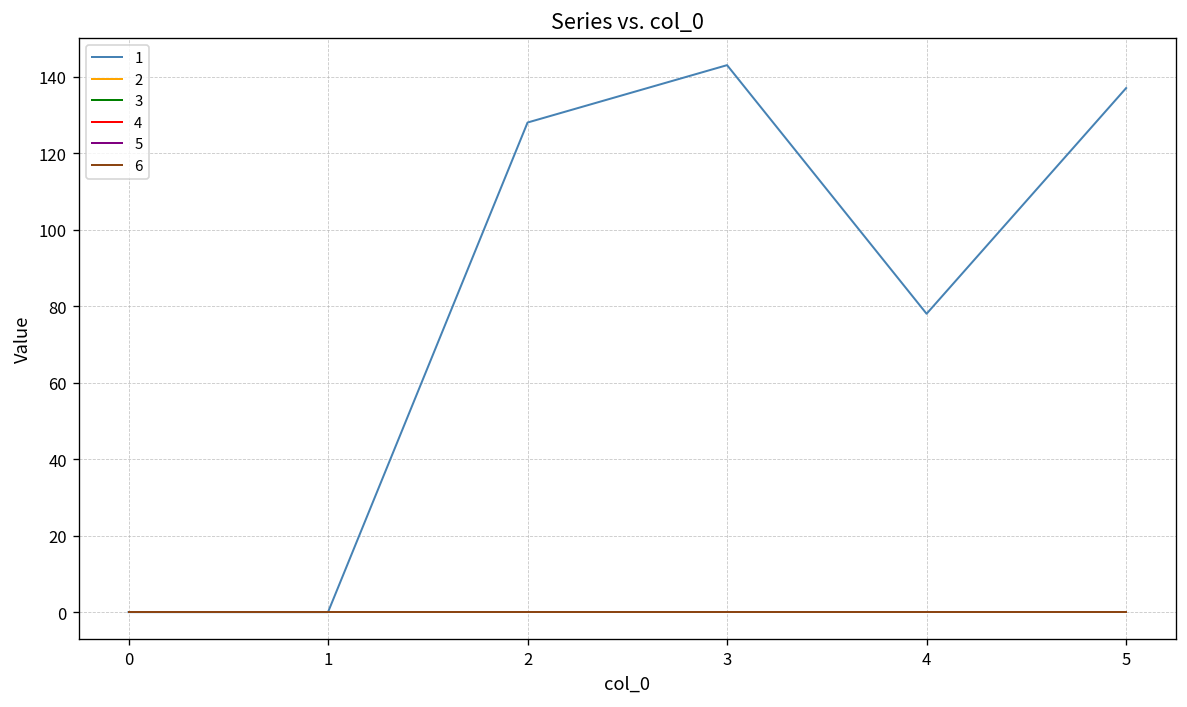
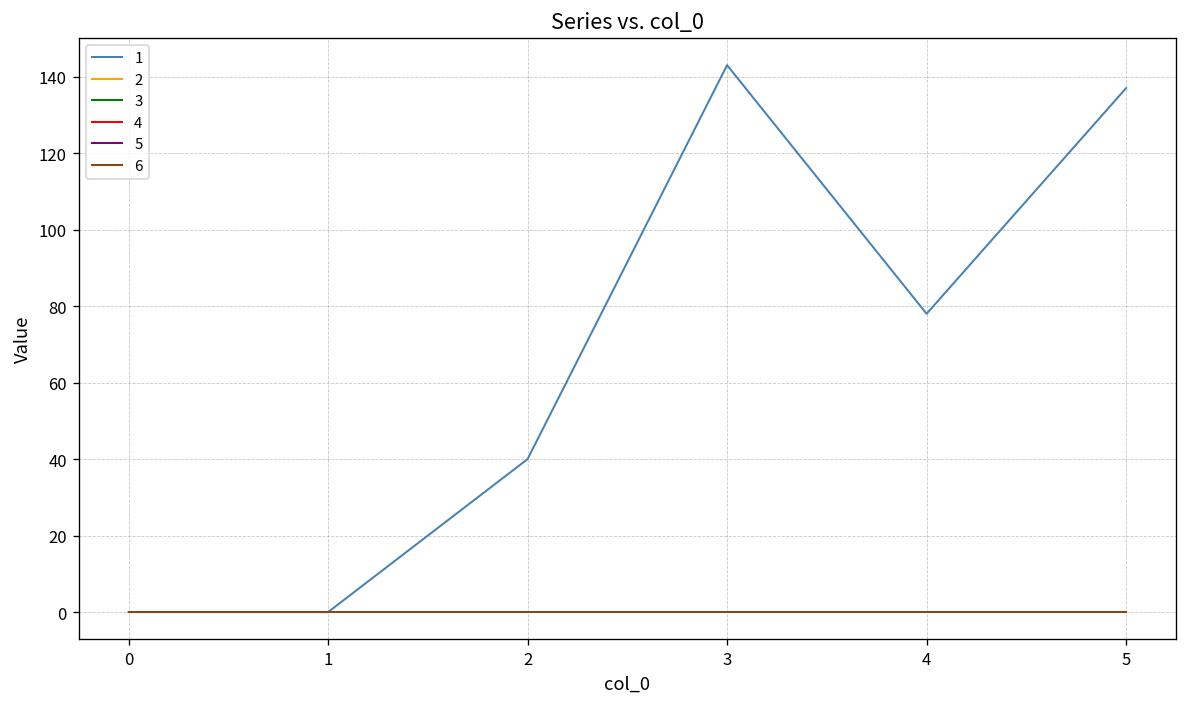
  {
    "1": {
-     "2": 128,
+     "2": 40,
      "3": 143,
      "4": 78,
      "5": 137
    },
    "6": {
      "2": 0,
      "3": 0,
      "4": 0,
      "5": 0
    }
  }
